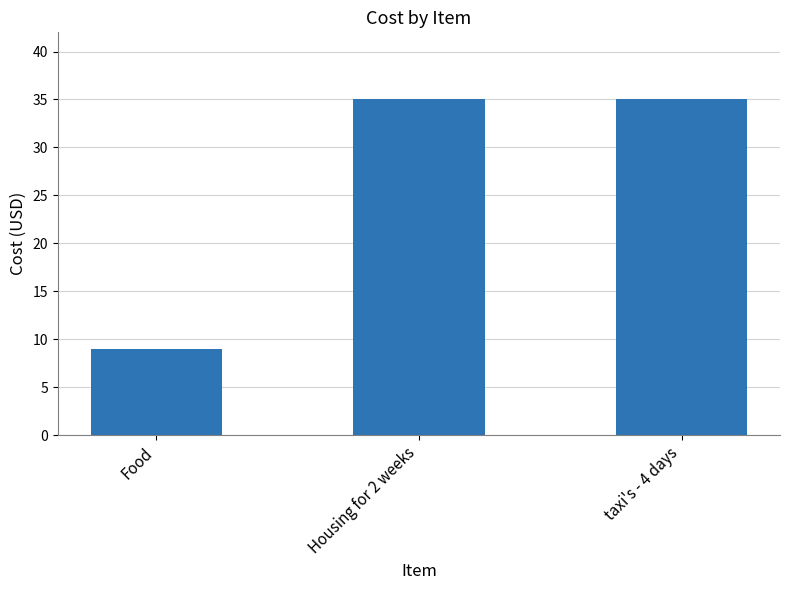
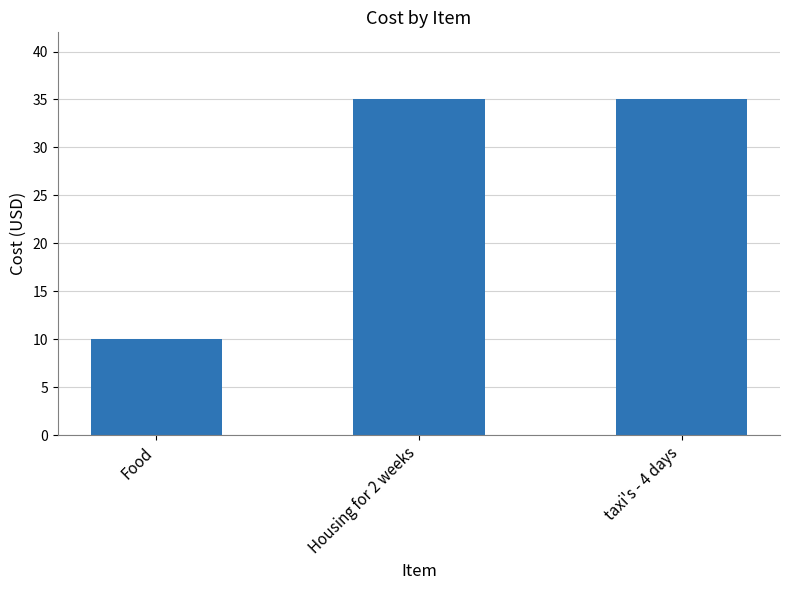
  {
-   "Food": 9,
+   "Food": 10,
    "Housing for 2 weeks": 35,
    "taxi's - 4 days": 35
  }
